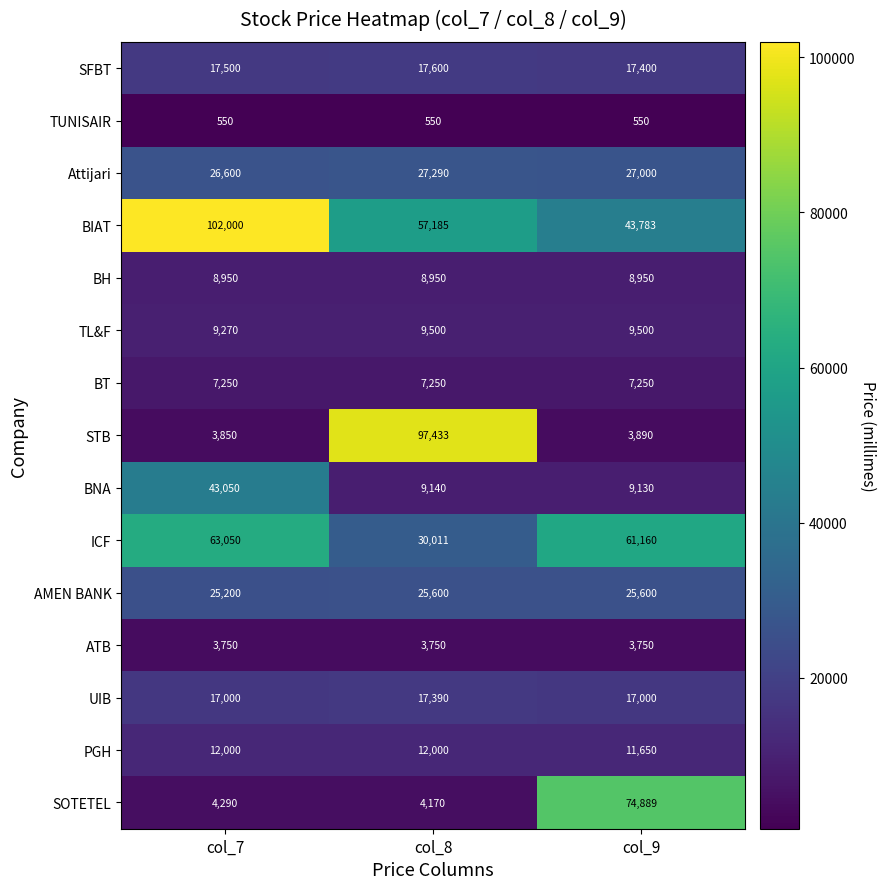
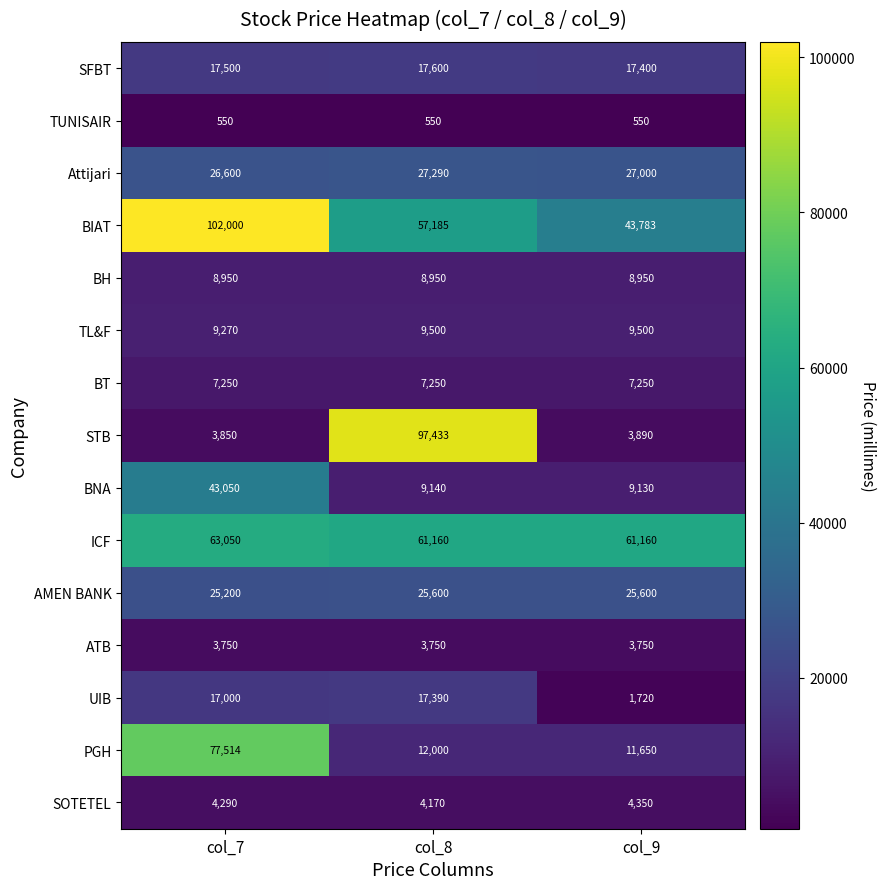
  {
    "SFBT": {
      "col_7": "17,500",
      "col_8": "17,600",
      "col_9": "17,400"
    },
    "TUNISAIR": {
      "col_7": "550",
      "col_8": "550",
      "col_9": "550"
    },
    "Attijari": {
      "col_7": "26,600",
      "col_8": "27,290",
      "col_9": "27,000"
    },
    "BIAT": {
      "col_7": "102,000",
      "col_8": "57,185",
      "col_9": "43,783"
    },
    "BH": {
      "col_7": "8,950",
      "col_8": "8,950",
      "col_9": "8,950"
    },
    "TL&F": {
      "col_7": "9,270",
      "col_8": "9,500",
      "col_9": "9,500"
    },
    "BT": {
      "col_7": "7,250",
      "col_8": "7,250",
      "col_9": "7,250"
    },
    "STB": {
      "col_7": "3,850",
      "col_8": "97,433",
      "col_9": "3,890"
    },
    "BNA": {
      "col_7": "43,050",
      "col_8": "9,140",
      "col_9": "9,130"
    },
    "ICF": {
      "col_7": "63,050",
-     "col_8": "30,011",
+     "col_8": "61,160",
      "col_9": "61,160"
    },
    "AMEN BANK": {
      "col_7": "25,200",
      "col_8": "25,600",
      "col_9": "25,600"
    },
    "ATB": {
      "col_7": "3,750",
      "col_8": "3,750",
      "col_9": "3,750"
    },
    "UIB": {
      "col_7": "17,000",
      "col_8": "17,390",
-     "col_9": "17,000"
+     "col_9": "1,720"
    },
    "PGH": {
-     "col_7": "12,000",
+     "col_7": "77,514",
      "col_8": "12,000",
      "col_9": "11,650"
    },
    "SOTETEL": {
      "col_7": "4,290",
      "col_8": "4,170",
-     "col_9": "74,889"
+     "col_9": "4,350"
    }
  }
